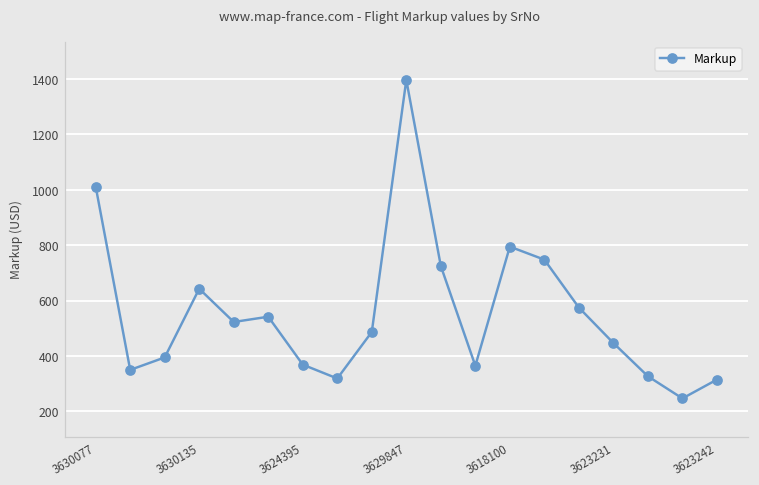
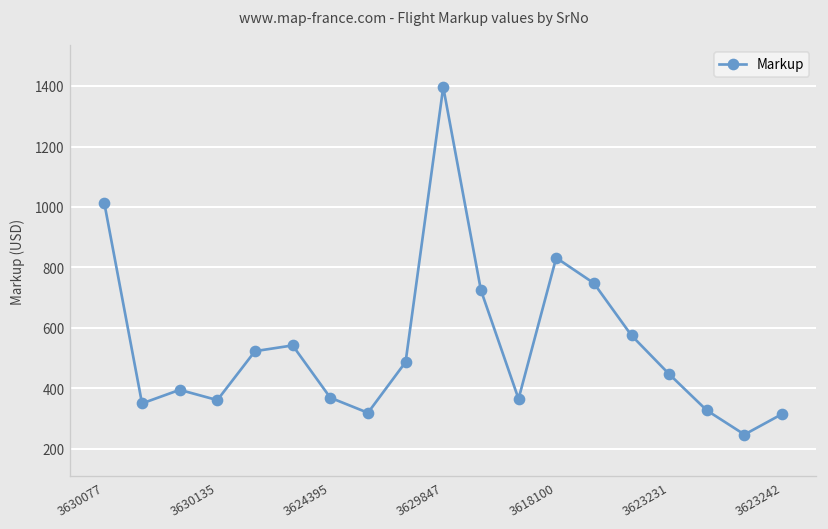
  {
    "3630077": 1010,
-   "3630135": 640,
+   "3630135": 360,
    "3624395": 370,
    "3629847": 1400,
-   "3618100": 800,
+   "3618100": 830,
    "3623231": 450,
    "3623242": 320
  }
